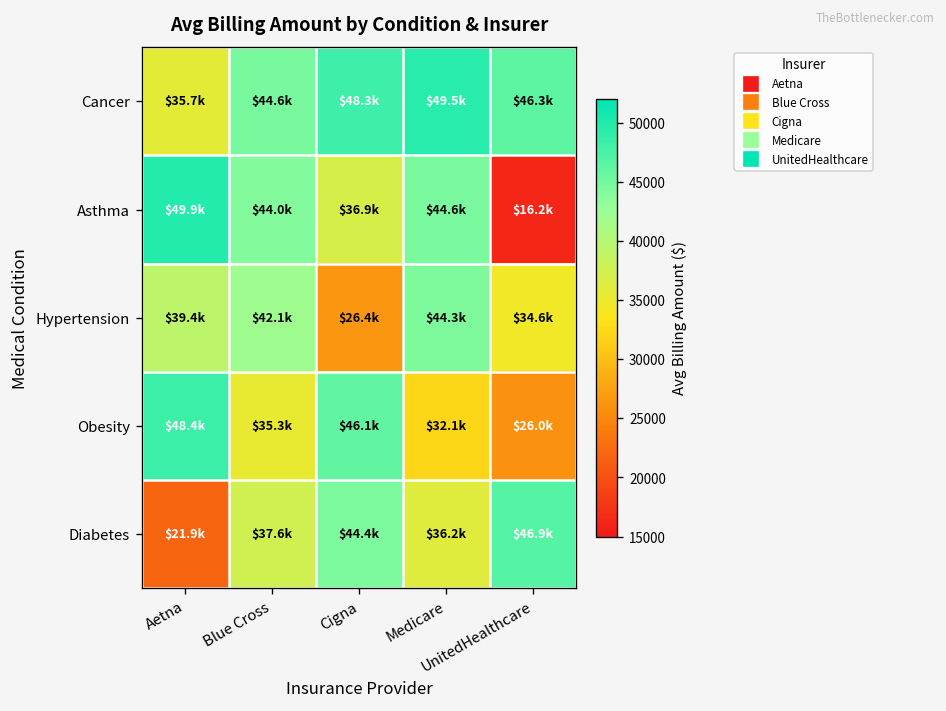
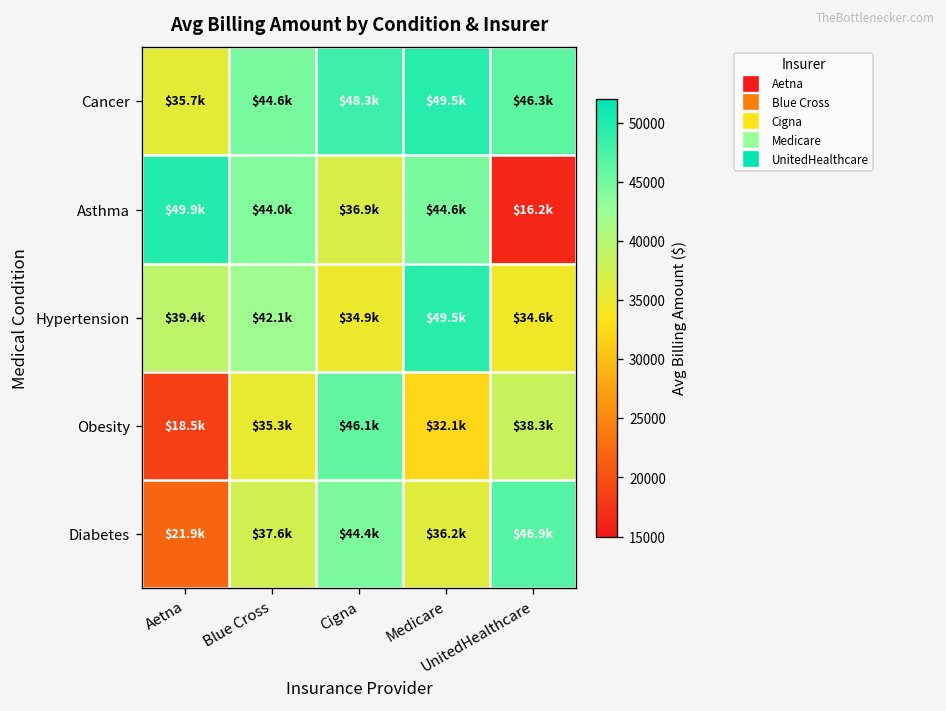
  {
    "Cancer": {
      "Aetna": "$35.7k",
      "Blue Cross": "$44.6k",
      "Cigna": "$48.3k",
      "Medicare": "$49.5k",
      "UnitedHealthcare": "$46.3k"
    },
    "Asthma": {
      "Aetna": "$49.9k",
      "Blue Cross": "$44.0k",
      "Cigna": "$36.9k",
      "Medicare": "$44.6k",
      "UnitedHealthcare": "$16.2k"
    },
    "Hypertension": {
      "Aetna": "$39.4k",
      "Blue Cross": "$42.1k",
-     "Cigna": "$26.4k",
-     "Medicare": "$44.3k",
+     "Cigna": "$34.9k",
+     "Medicare": "$49.5k",
      "UnitedHealthcare": "$34.6k"
    },
    "Obesity": {
-     "Aetna": "$48.4k",
+     "Aetna": "$18.5k",
      "Blue Cross": "$35.3k",
      "Cigna": "$46.1k",
      "Medicare": "$32.1k",
-     "UnitedHealthcare": "$26.0k"
+     "UnitedHealthcare": "$38.3k"
    },
    "Diabetes": {
      "Aetna": "$21.9k",
      "Blue Cross": "$37.6k",
      "Cigna": "$44.4k",
      "Medicare": "$36.2k",
      "UnitedHealthcare": "$46.9k"
    }
  }
